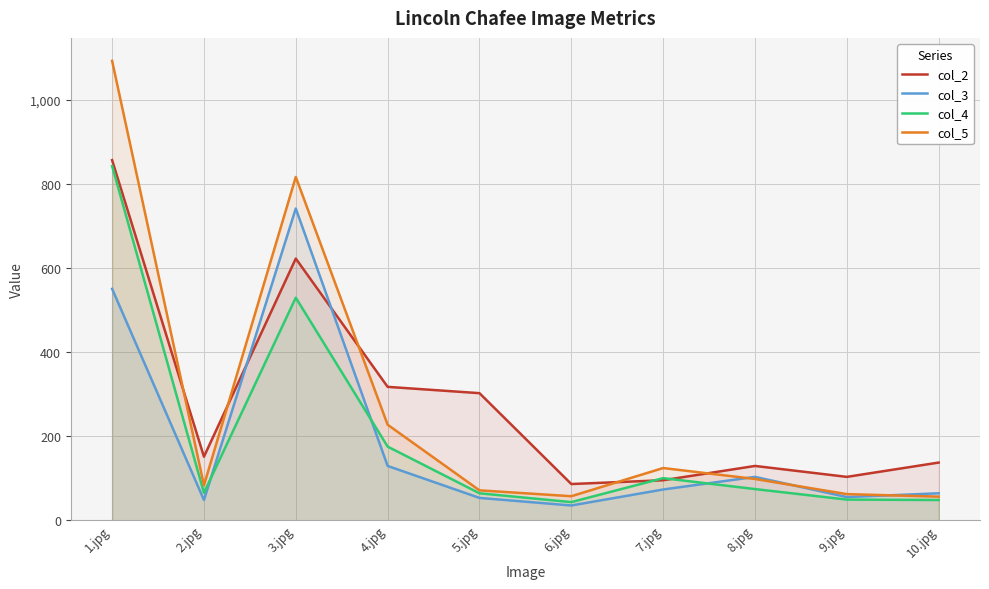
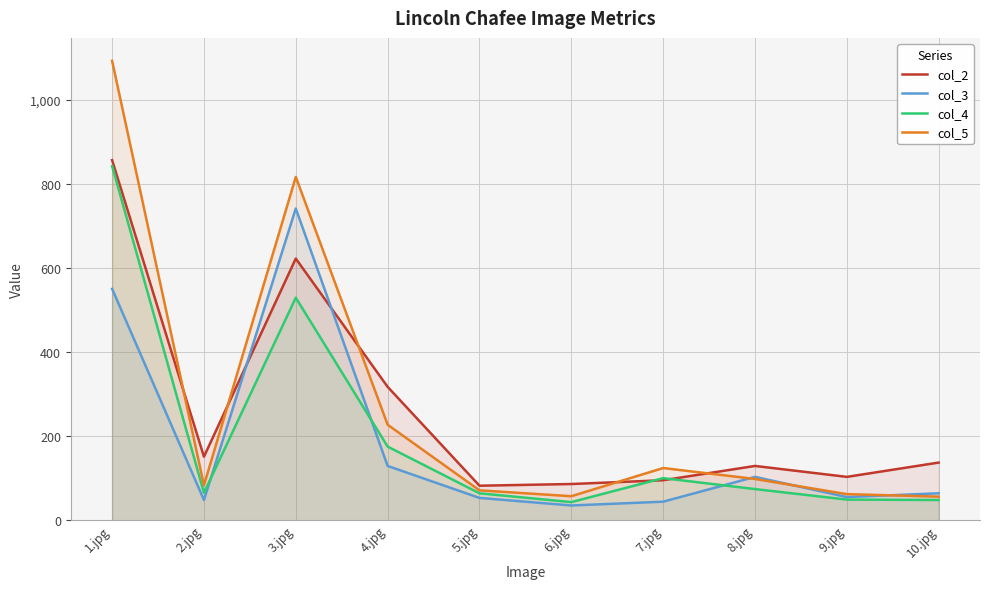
  {
    "col_2": {
      "1.jpg": "860",
      "2.jpg": "150",
      "3.jpg": "620",
      "4.jpg": "320",
-     "5.jpg": "300",
+     "5.jpg": "80",
      "6.jpg": "90",
      "8.jpg": "130",
      "9.jpg": "100",
      "10.jpg": "140"
    },
    "col_3": {
      "1.jpg": "550",
      "2.jpg": "50",
      "3.jpg": "740",
      "4.jpg": "130",
      "5.jpg": "50",
      "6.jpg": "40",
-     "7.jpg": "70",
+     "7.jpg": "40",
      "10.jpg": "60"
    },
    "col_4": {
      "1.jpg": "840",
      "2.jpg": "70",
      "3.jpg": "530",
      "4.jpg": "180",
      "5.jpg": "60",
      "6.jpg": "40",
      "8.jpg": "70",
      "10.jpg": "50"
    },
    "col_5": {
      "1.jpg": "1,090",
      "2.jpg": "80",
      "3.jpg": "820",
      "4.jpg": "230",
      "5.jpg": "70",
      "6.jpg": "60",
      "7.jpg": "120",
      "9.jpg": "60",
      "10.jpg": "60"
    }
  }
